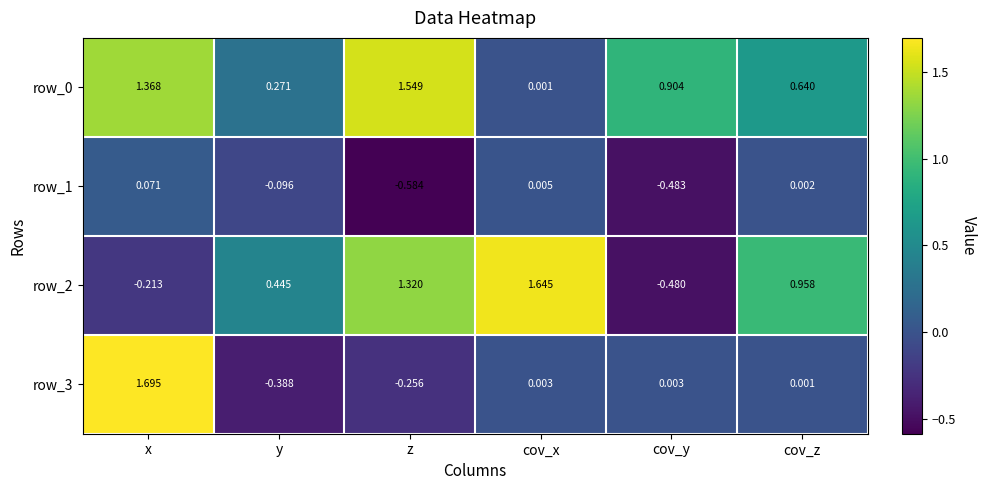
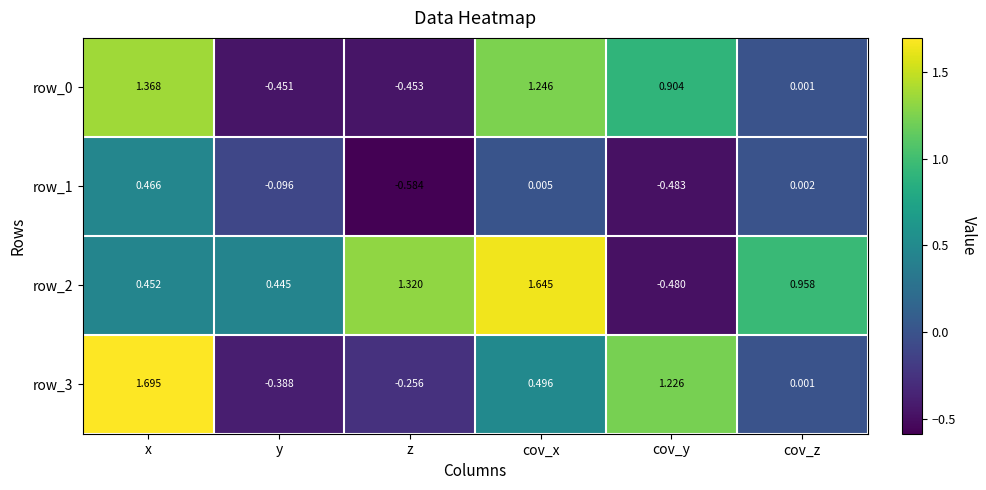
  {
    "row_0": {
      "x": 1.368,
-     "y": 0.271,
-     "z": 1.549,
-     "cov_x": 0.001,
+     "y": -0.451,
+     "z": -0.453,
+     "cov_x": 1.246,
      "cov_y": 0.904,
-     "cov_z": 0.640
+     "cov_z": 0.001
    },
    "row_1": {
-     "x": 0.071,
+     "x": 0.466,
      "y": -0.096,
      "z": -0.584,
      "cov_x": 0.005,
      "cov_y": -0.483,
      "cov_z": 0.002
    },
    "row_2": {
-     "x": -0.213,
+     "x": 0.452,
      "y": 0.445,
      "z": 1.320,
      "cov_x": 1.645,
      "cov_y": -0.480,
      "cov_z": 0.958
    },
    "row_3": {
      "x": 1.695,
      "y": -0.388,
      "z": -0.256,
-     "cov_x": 0.003,
-     "cov_y": 0.003,
+     "cov_x": 0.496,
+     "cov_y": 1.226,
      "cov_z": 0.001
    }
  }
